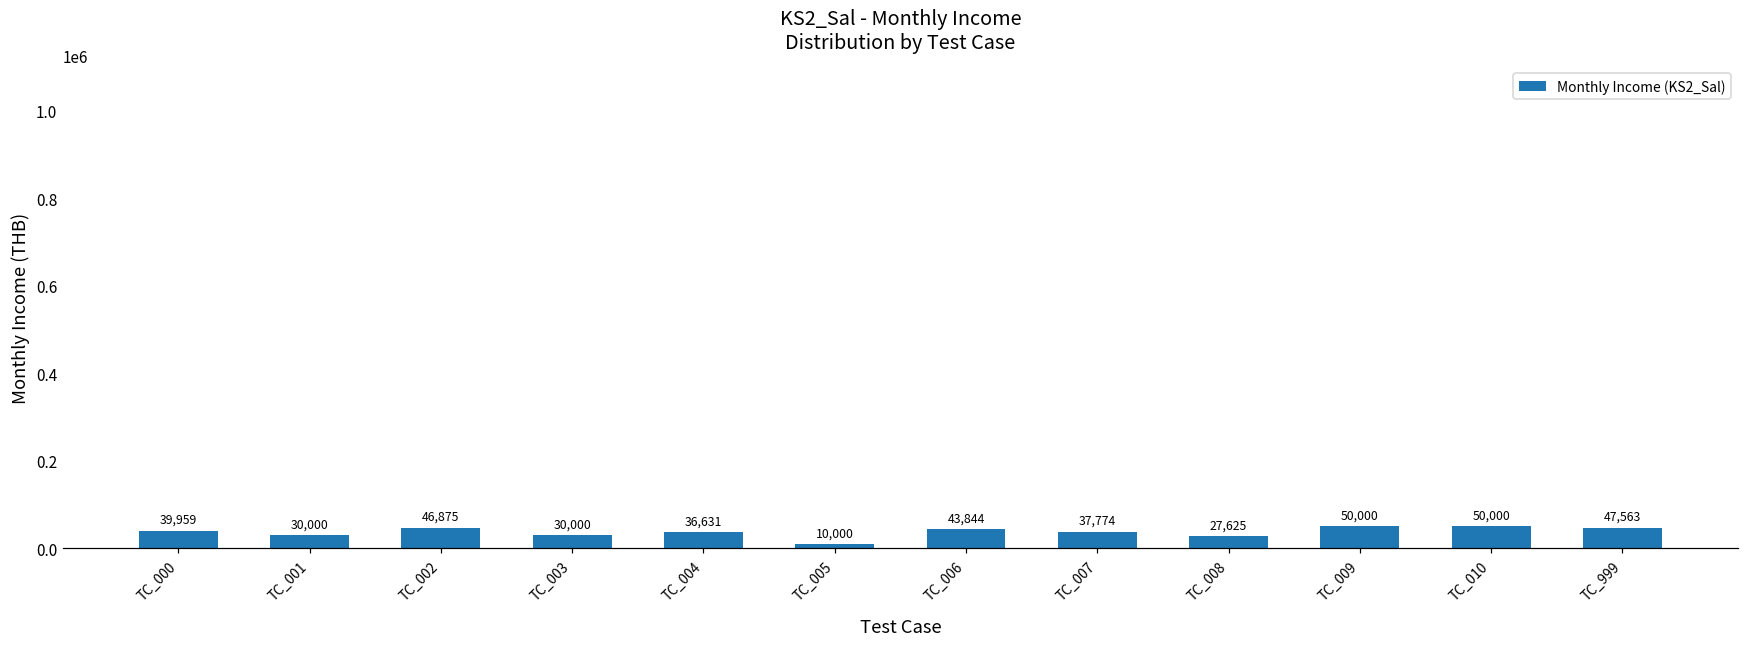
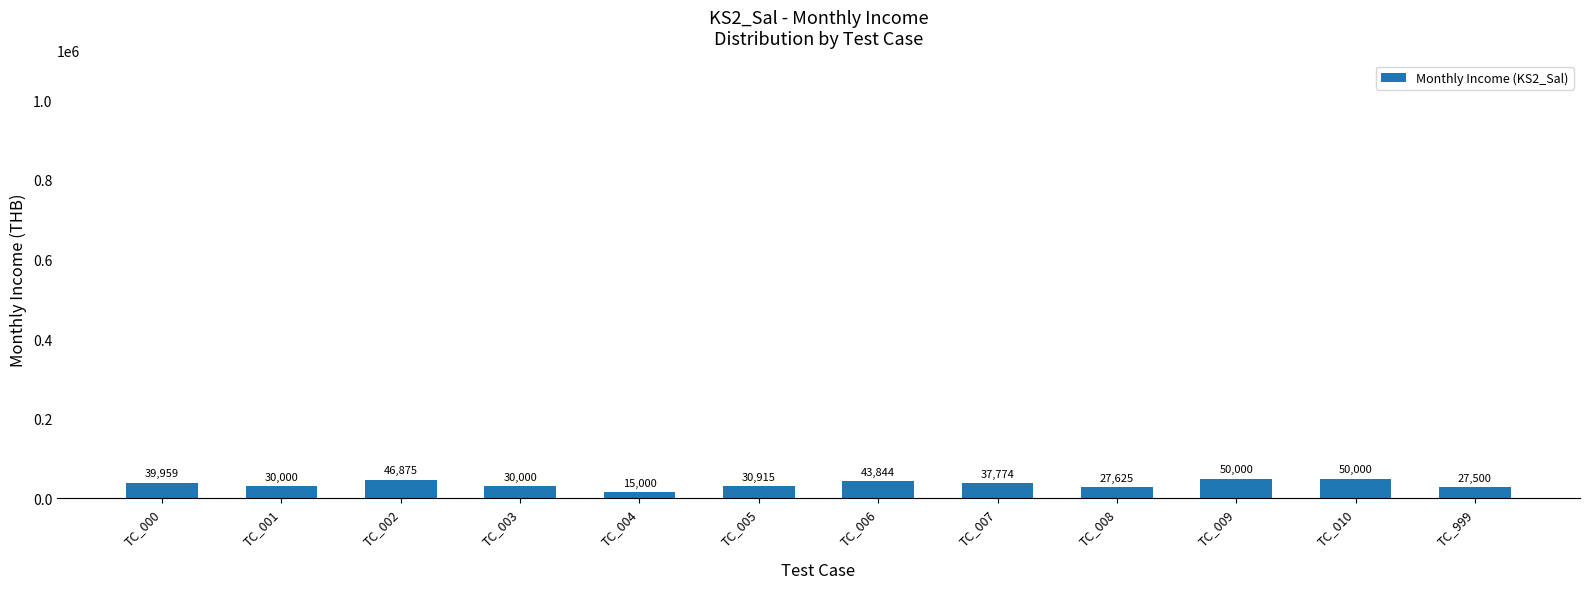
  {
    "TC_000": "39,959",
    "TC_001": "30,000",
    "TC_002": "46,875",
    "TC_003": "30,000",
-   "TC_004": "36,631",
-   "TC_005": "10,000",
+   "TC_004": "15,000",
+   "TC_005": "30,915",
    "TC_006": "43,844",
    "TC_007": "37,774",
    "TC_008": "27,625",
    "TC_009": "50,000",
    "TC_010": "50,000",
-   "TC_999": "47,563"
+   "TC_999": "27,500"
  }
